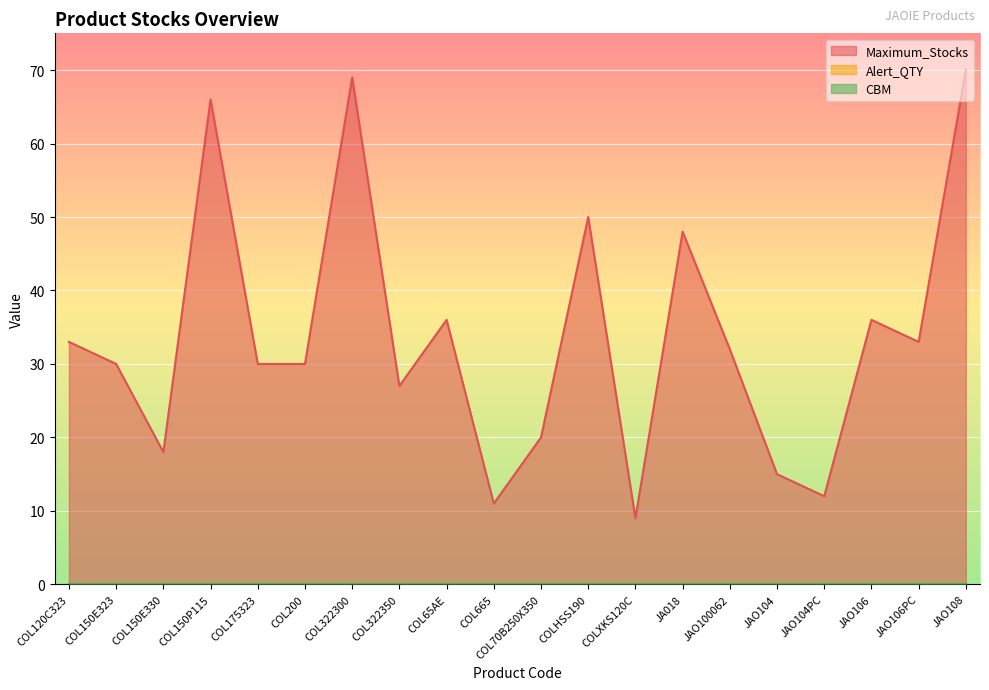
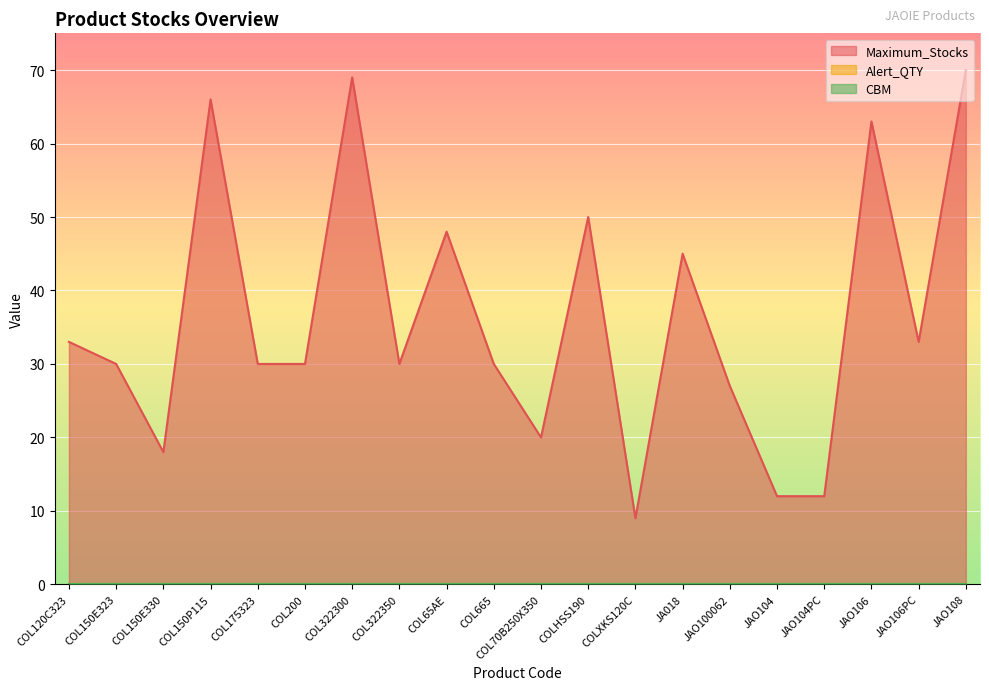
  {
    "Maximum_Stocks": {
      "COL120C323": 33,
      "COL150E323": 30,
      "COL150E330": 18,
      "COL150P115": 66,
      "COL175323": 30,
      "COL200": 30,
      "COL322300": 69,
-     "COL322350": 27,
-     "COL65AE": 36,
-     "COL665": 11,
+     "COL322350": 30,
+     "COL65AE": 48,
+     "COL665": 30,
      "COL70B250X350": 20,
      "COLHSS190": 50,
      "COLXKS120C": 9,
-     "JA018": 48,
-     "JAO100062": 32,
-     "JAO104": 15,
+     "JA018": 45,
+     "JAO100062": 27,
+     "JAO104": 12,
      "JAO104PC": 12,
-     "JAO106": 36,
+     "JAO106": 63,
      "JAO106PC": 33
    },
    "CBM": {
      "COL120C323": 0,
      "COL150E323": 0,
      "COL150E330": 0,
      "COL150P115": 0,
      "COL175323": 0,
      "COL200": 0,
      "COL322300": 0,
      "COL322350": 0,
      "COL65AE": 0,
      "COL665": 0,
      "COL70B250X350": 0,
      "COLHSS190": 0,
      "COLXKS120C": 0,
      "JA018": 0,
      "JAO100062": 0,
      "JAO104": 0,
      "JAO104PC": 0,
      "JAO106": 0,
      "JAO106PC": 0,
      "JAO108": 0
    }
  }
